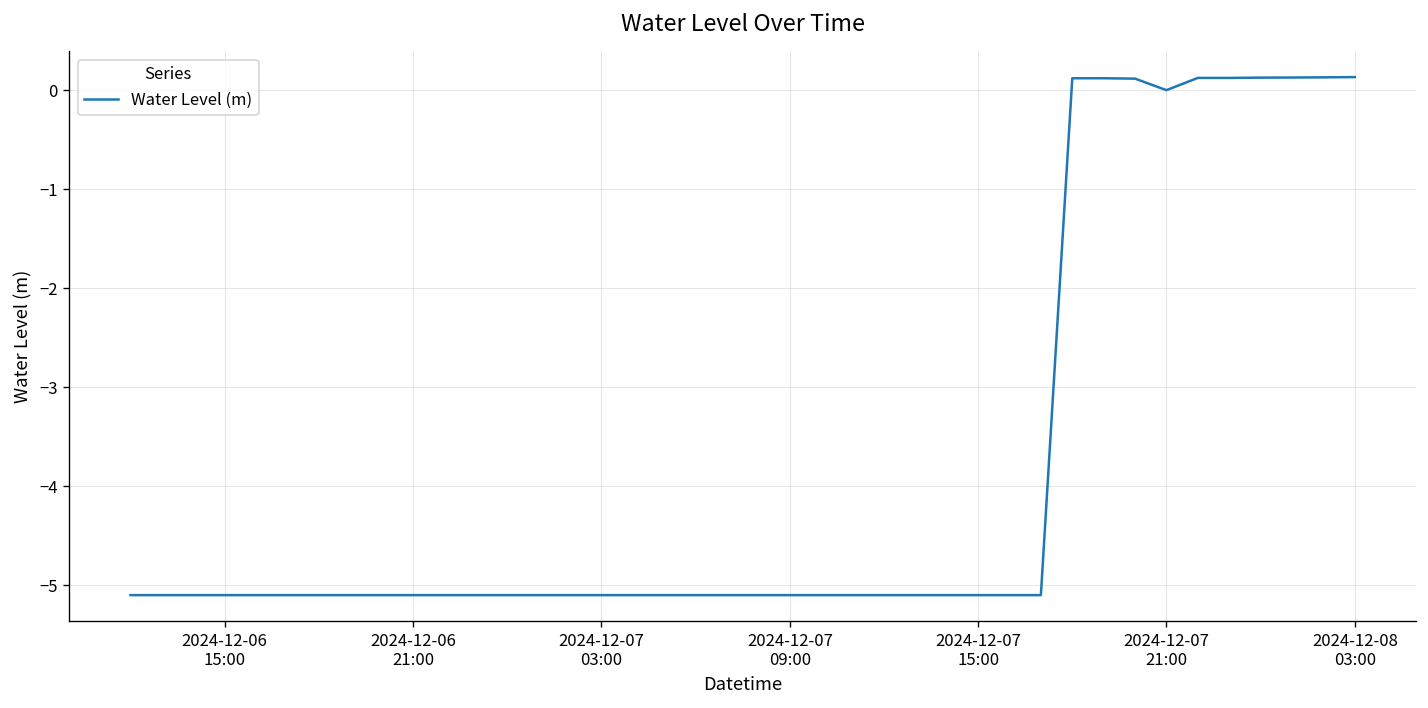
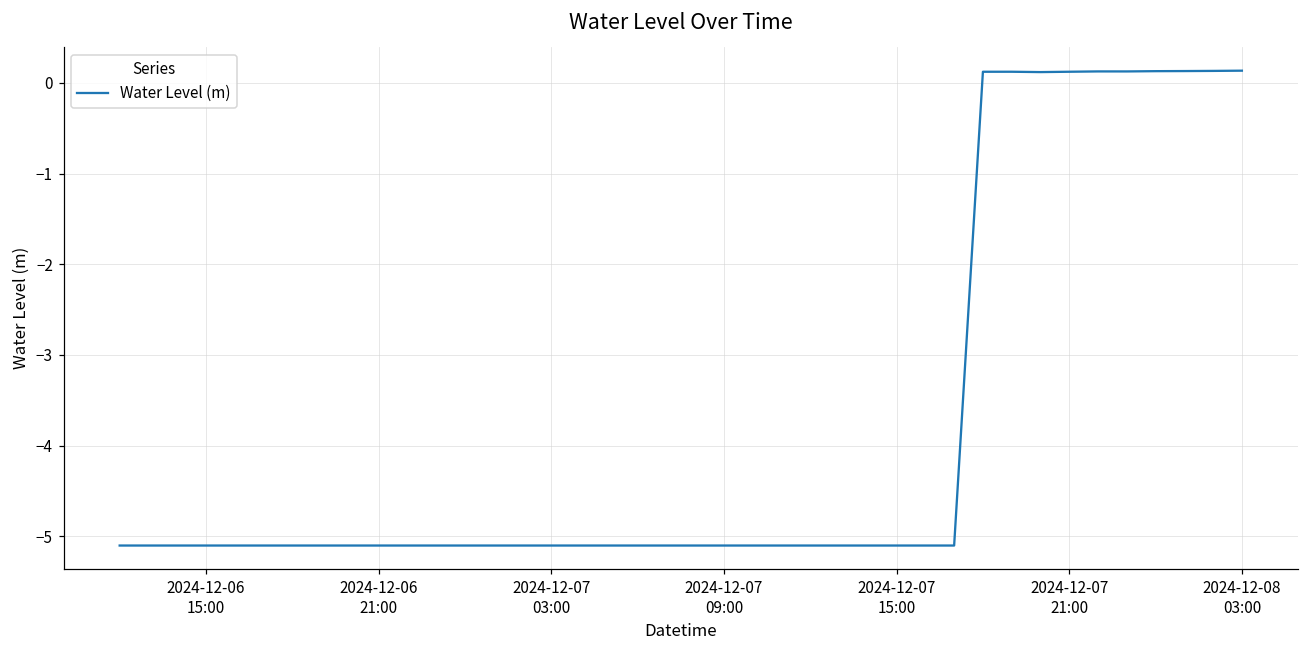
  {
    "2024-12-06 15:00": -5.1,
    "2024-12-06 21:00": -5.1,
    "2024-12-07 03:00": -5.1,
    "2024-12-07 09:00": -5.1,
    "2024-12-07 15:00": -5.1,
-   "2024-12-07 21:00": 0.0,
+   "2024-12-07 21:00": 0.1,
    "2024-12-08 03:00": 0.1
  }
